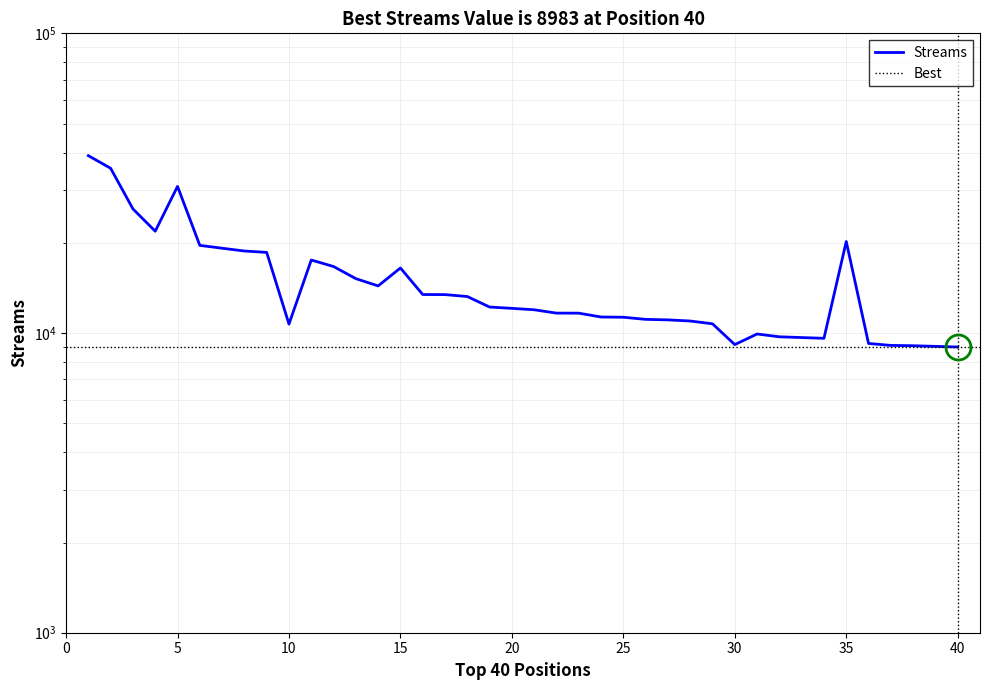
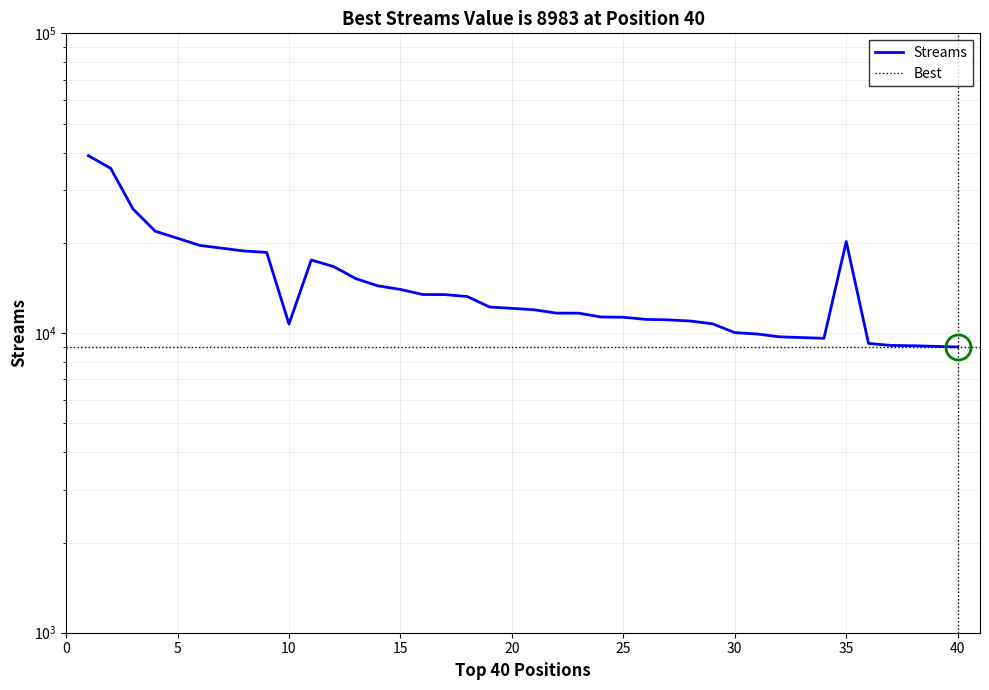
  {
    "Streams": {
-     "5": 31000,
+     "5": 21000,
      "10": 10700,
-     "15": 16000,
+     "15": 14000,
      "20": 12100,
      "25": 11300,
-     "30": 9100,
+     "30": 10000,
      "35": 20000
    }
  }
